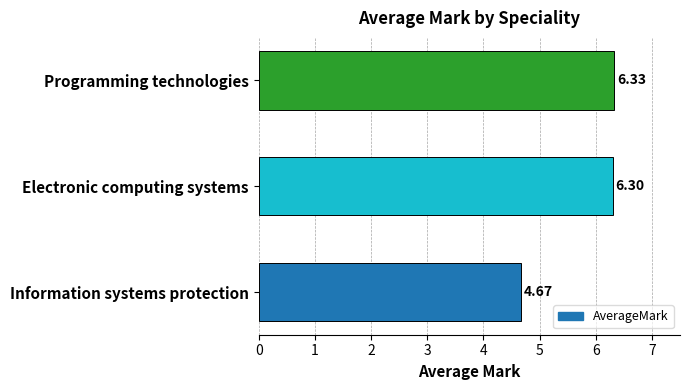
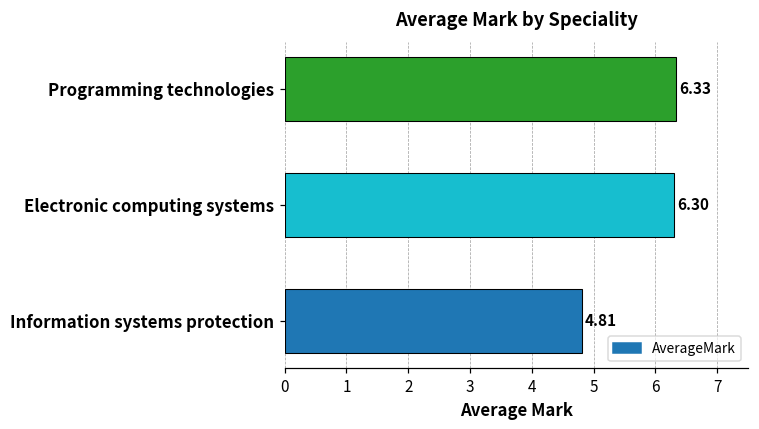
  {
    "Programming technologies": 6.33,
    "Electronic computing systems": 6.30,
-   "Information systems protection": 4.67
+   "Information systems protection": 4.81
  }
